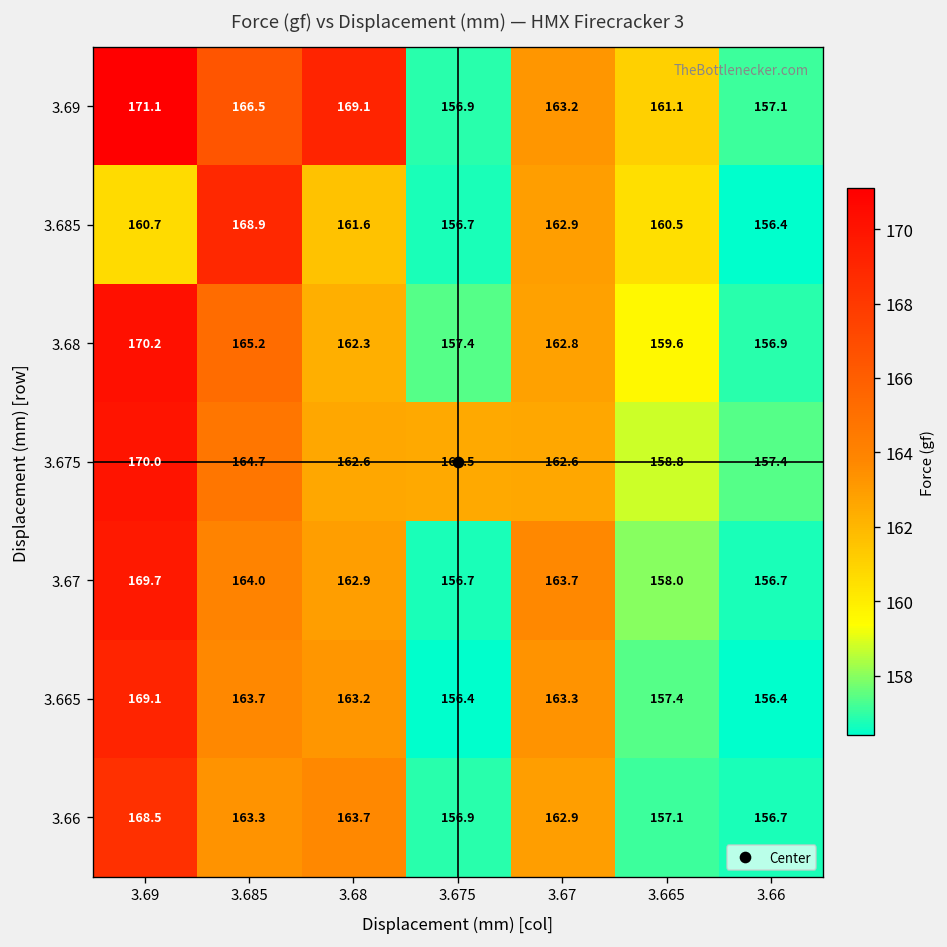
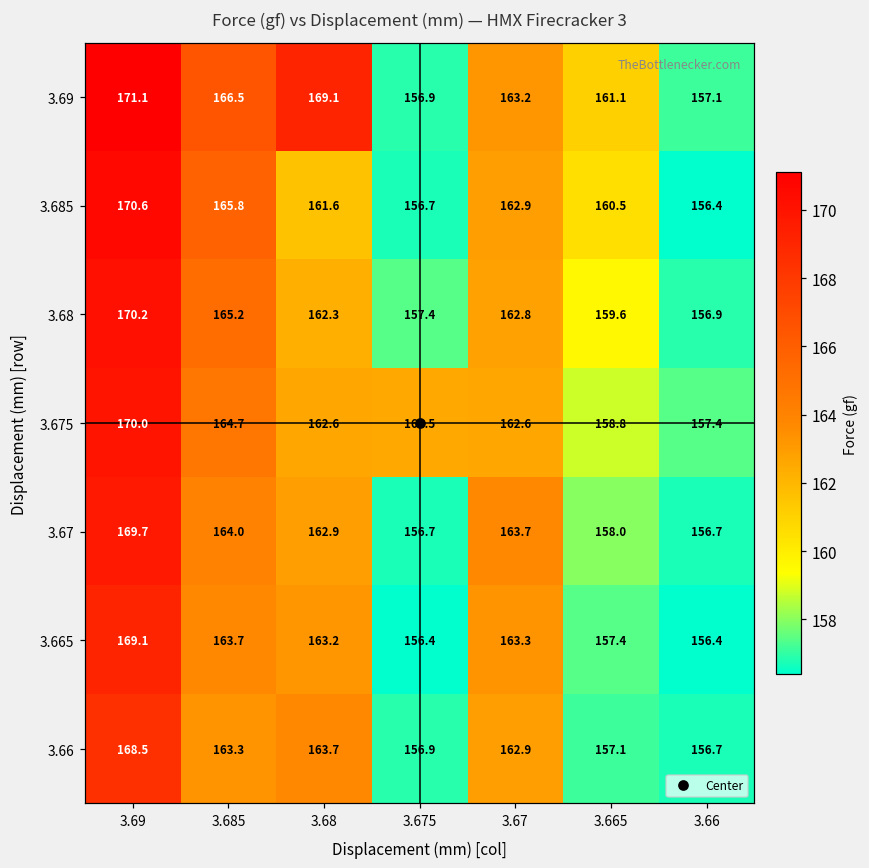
  {
    "3.69": {
      "3.69": 171.1,
      "3.685": 166.5,
      "3.68": 169.1,
      "3.675": 156.9,
      "3.67": 163.2,
      "3.665": 161.1
    },
    "3.685": {
-     "3.69": 160.7,
-     "3.685": 168.9,
+     "3.69": 170.6,
+     "3.685": 165.8,
      "3.68": 161.6,
      "3.675": 156.7,
      "3.67": 162.9,
      "3.665": 160.5,
      "3.66": 156.4
    },
    "3.68": {
      "3.69": 170.2,
      "3.685": 165.2,
      "3.68": 162.3,
      "3.675": 157.4,
      "3.67": 162.8,
      "3.665": 159.6,
      "3.66": 156.9
    },
    "3.675": {
      "3.69": 170.0,
      "3.685": 164.7,
      "3.68": 162.6,
      "3.67": 162.6,
      "3.665": 158.8,
      "3.66": 157.4
    },
    "3.67": {
      "3.69": 169.7,
      "3.685": 164.0,
      "3.68": 162.9,
      "3.675": 156.7,
      "3.67": 163.7,
      "3.665": 158.0,
      "3.66": 156.7
    },
    "3.665": {
      "3.69": 169.1,
      "3.685": 163.7,
      "3.68": 163.2,
      "3.675": 156.4,
      "3.67": 163.3,
      "3.665": 157.4,
      "3.66": 156.4
    },
    "3.66": {
      "3.69": 168.5,
      "3.685": 163.3,
      "3.68": 163.7,
      "3.675": 156.9,
      "3.67": 162.9,
      "3.665": 157.1,
      "3.66": 156.7
    }
  }
